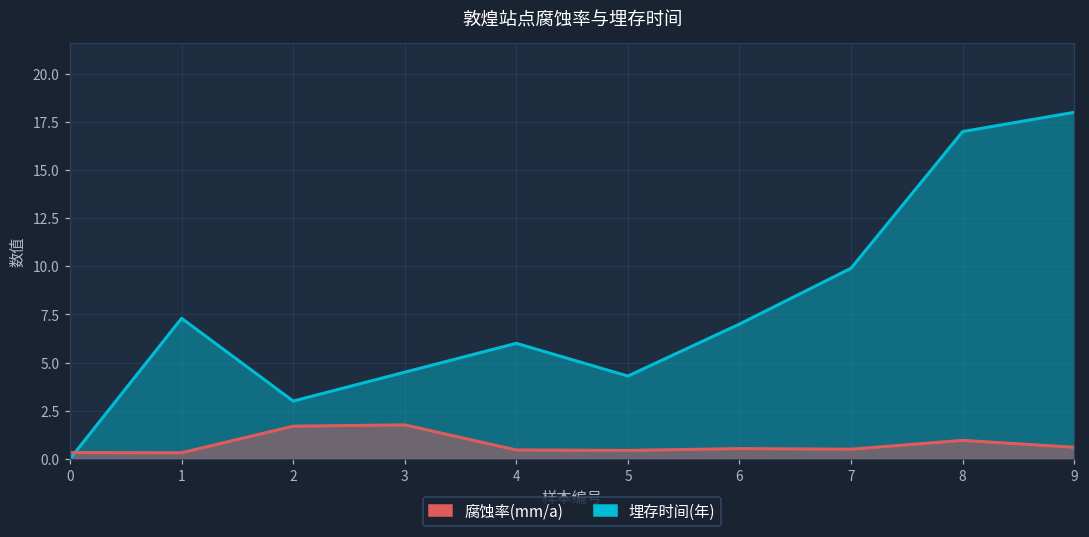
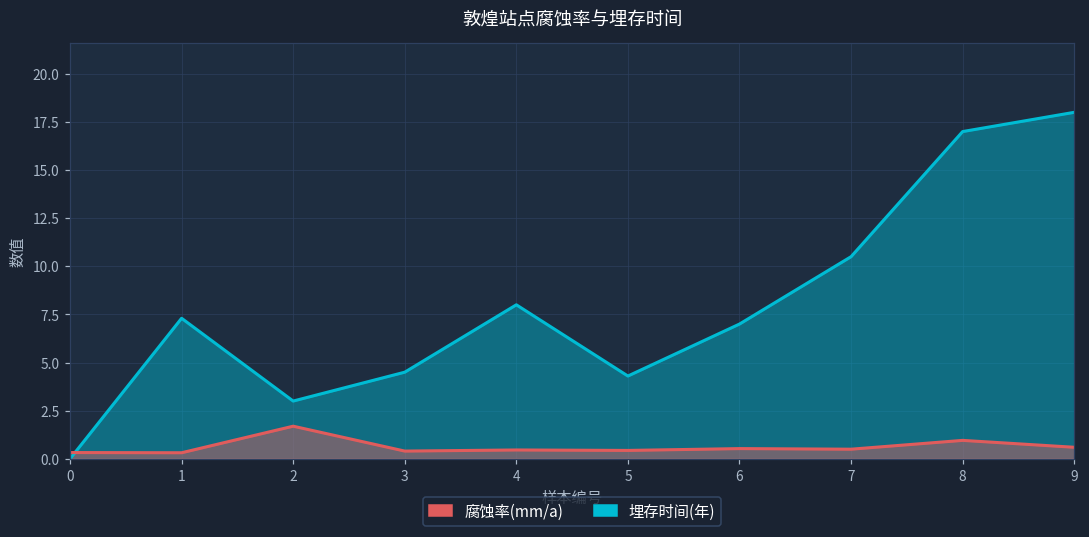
  {
    "埋存时间(年)": {
      "0": 0.0,
      "1": 7.3,
      "2": 3.0,
      "3": 4.5,
-     "4": 6,
+     "4": 8,
      "5": 4.3,
      "6": 7.0,
-     "7": 9.9,
+     "7": 10.5,
      "8": 17.0,
      "9": 18.0
    },
    "腐蚀率(mm/a)": {
      "0": 0.3,
      "1": 0.3,
      "2": 1.7,
-     "3": 1.8,
+     "3": 0.4,
      "4": 0.5,
      "5": 0.4,
      "6": 0.5,
      "7": 0.5,
      "8": 1.0,
      "9": 0.6
    }
  }
